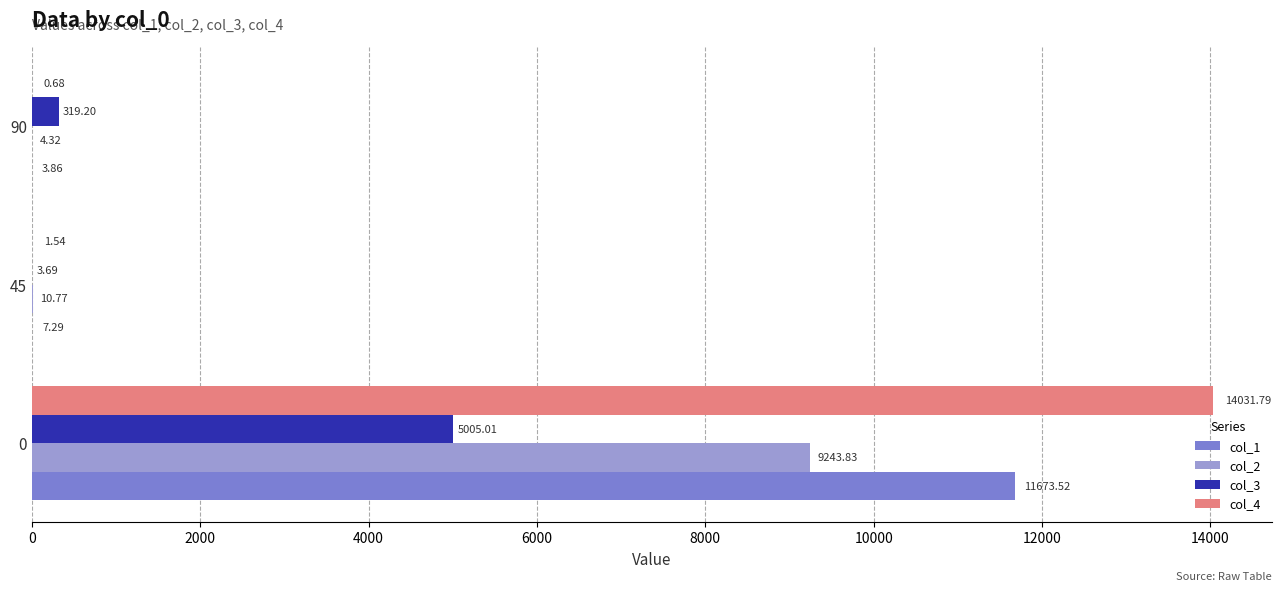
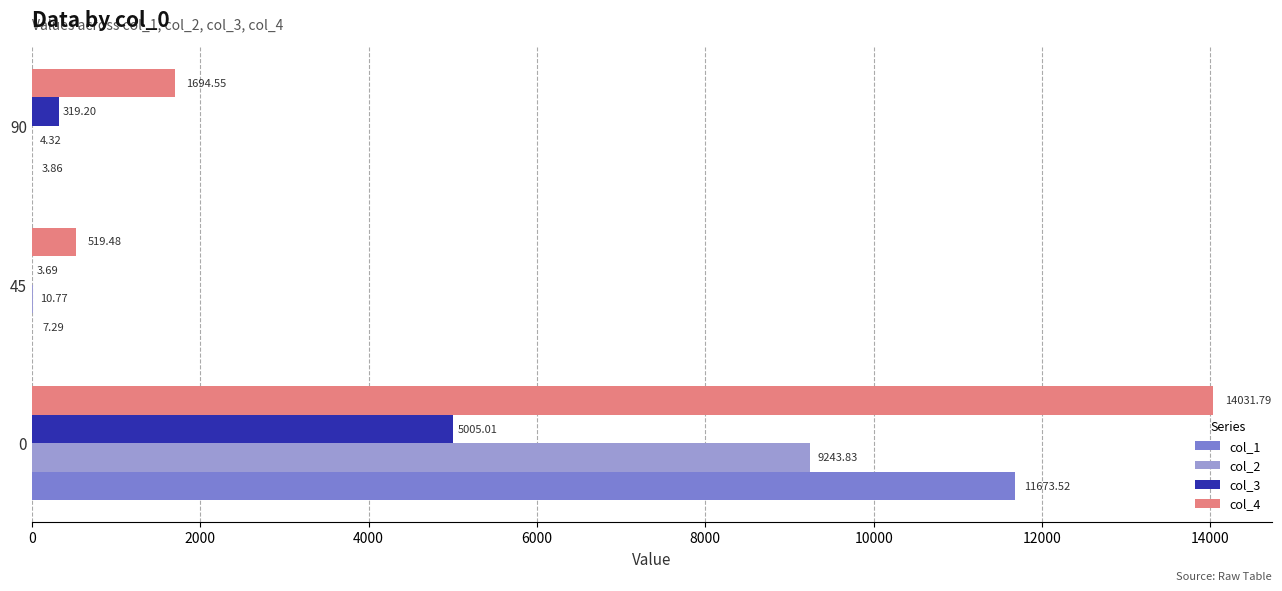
  {
    "col_3": {
      "90": 319.20,
      "45": 3.69,
      "0": 5005.01
    },
    "col_4": {
-     "90": 0.68,
-     "45": 1.54,
+     "90": 1694.55,
+     "45": 519.48,
      "0": 14031.79
    }
  }
